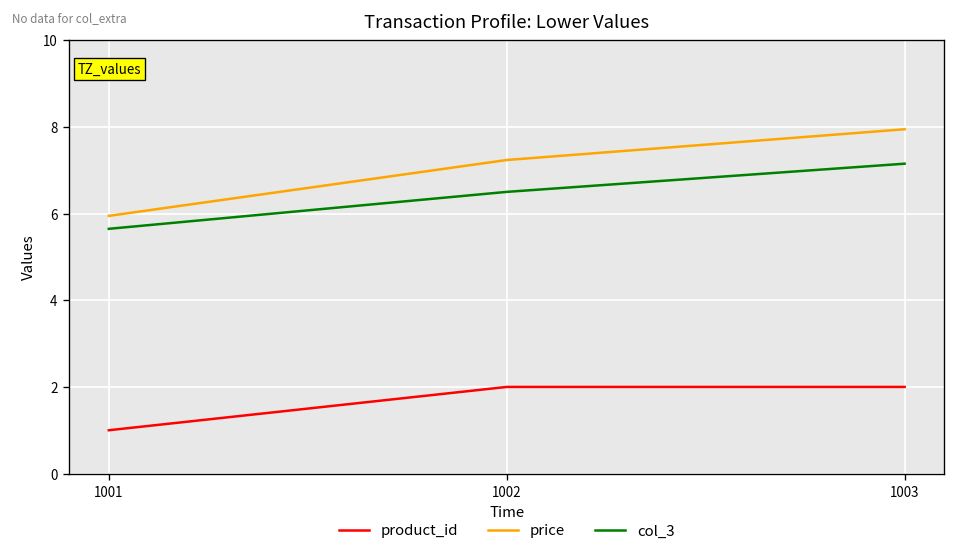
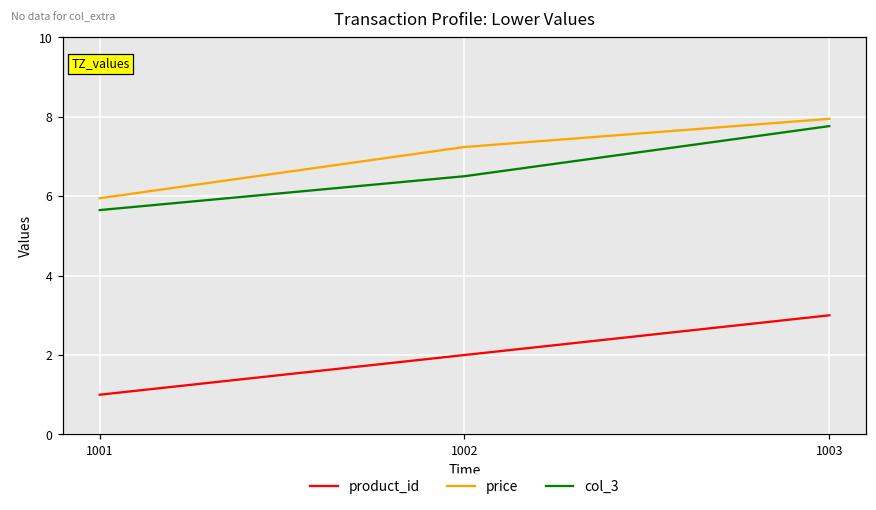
  {
    "product_id": {
      "1001": 1,
      "1002": 2,
-     "1003": 2
+     "1003": 3
    },
    "price": {
      "1001": 6.0,
      "1002": 7.2,
      "1003": 8.0
    },
    "col_3": {
      "1001": 5.7,
      "1002": 6.5,
-     "1003": 7.2
+     "1003": 7.8
    }
  }
